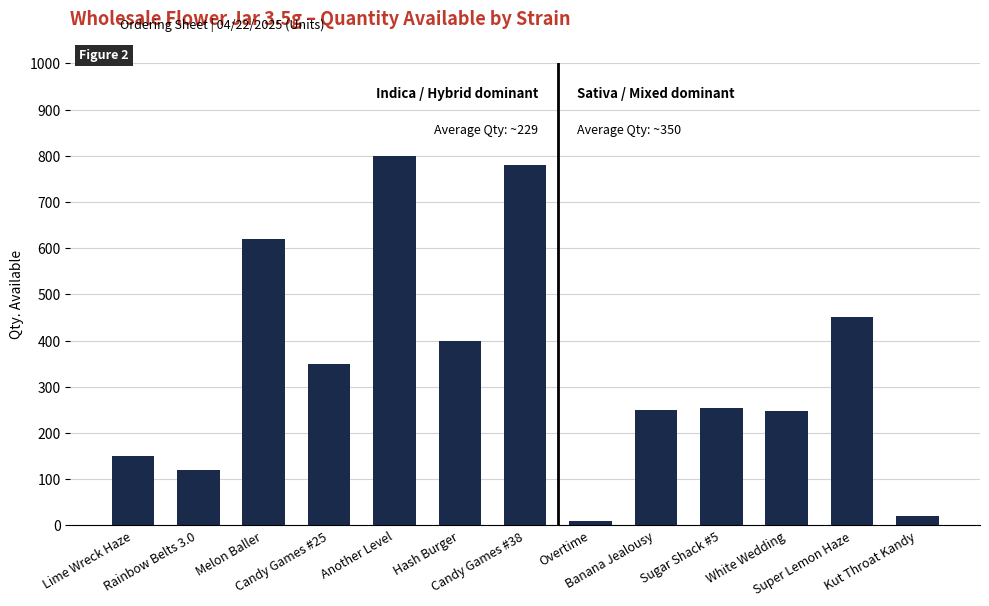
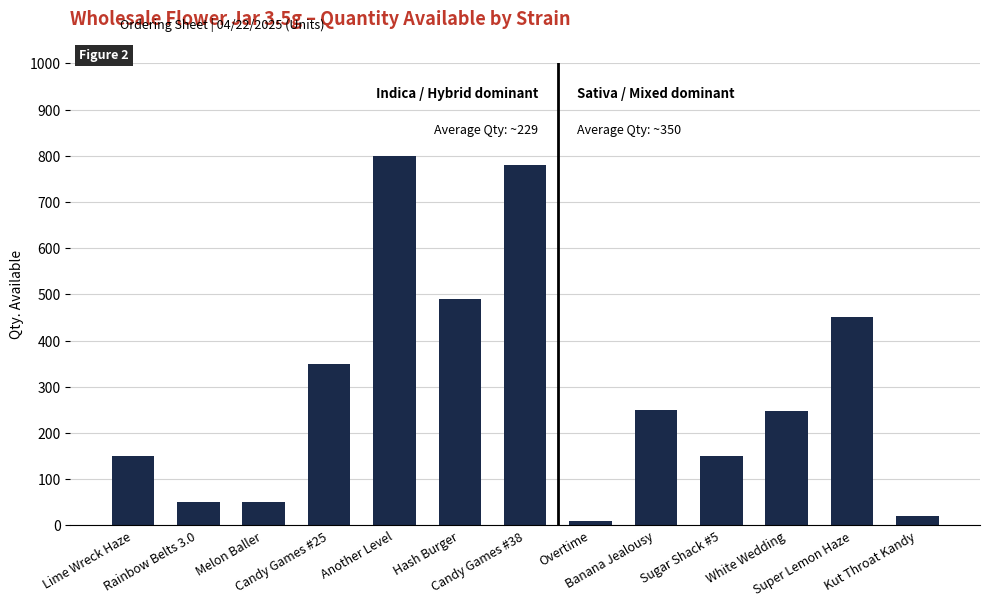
  {
    "Lime Wreck Haze": 150,
-   "Rainbow Belts 3.0": 120,
-   "Melon Baller": 620,
+   "Rainbow Belts 3.0": 50,
+   "Melon Baller": 50,
    "Candy Games #25": 350,
    "Another Level": 800,
-   "Hash Burger": 400,
+   "Hash Burger": 490,
    "Candy Games #38": 780,
    "Overtime": 10,
    "Banana Jealousy": 250,
-   "Sugar Shack #5": 250,
+   "Sugar Shack #5": 150,
    "White Wedding": 250,
    "Super Lemon Haze": 450,
    "Kut Throat Kandy": 20
  }
